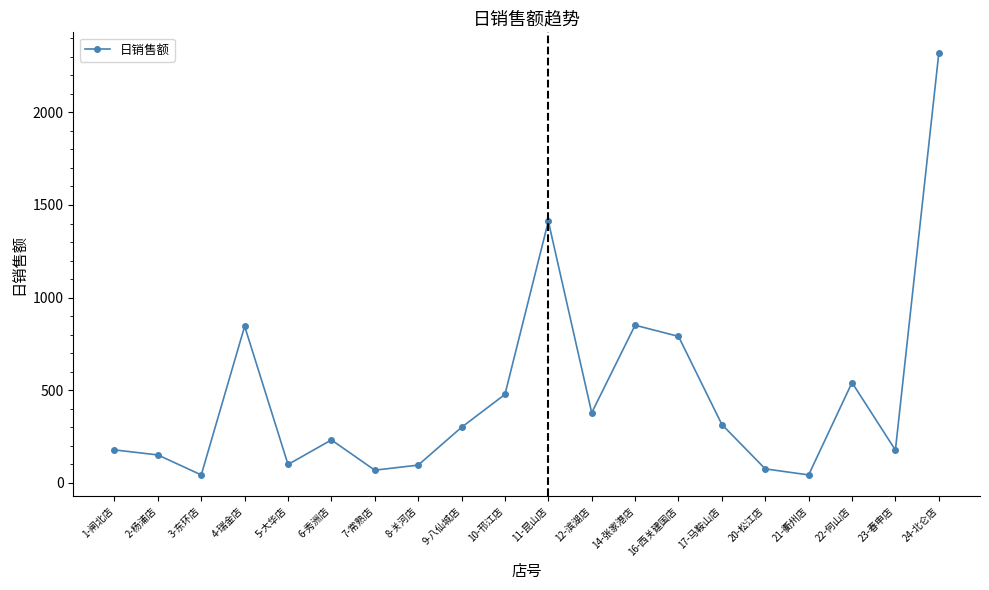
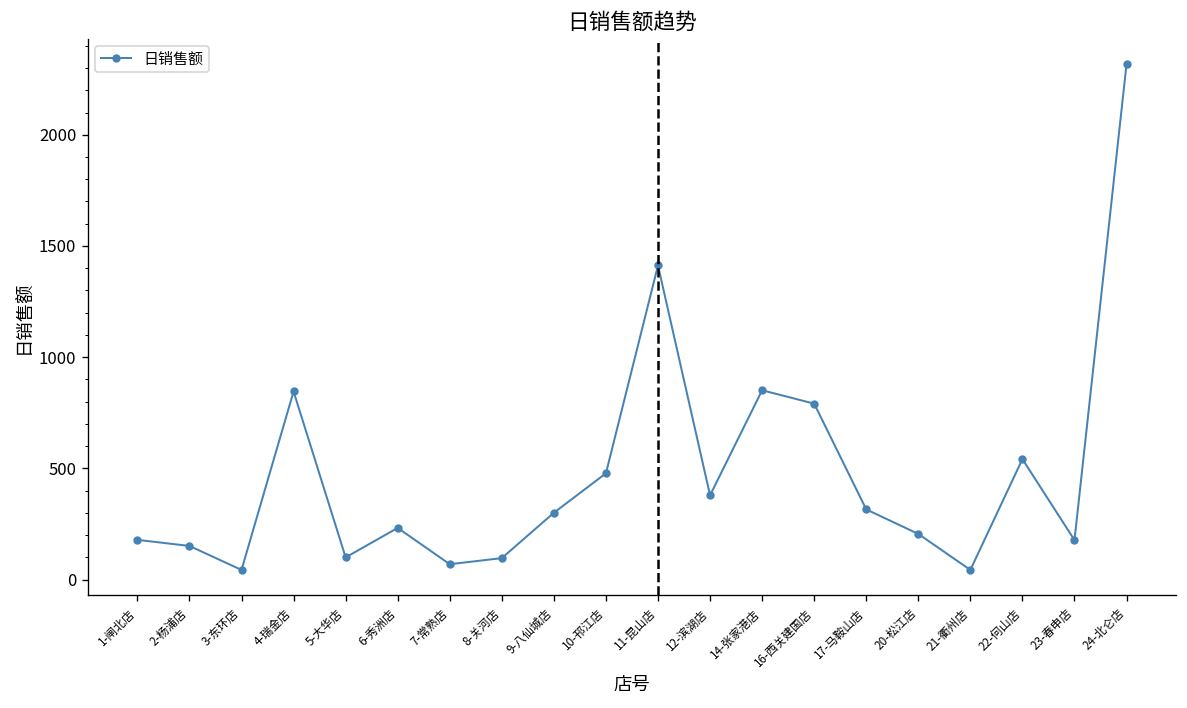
  {
    "1-闸北店": 180,
    "2-杨浦店": 150,
    "3-东环店": 40,
    "4-瑞金店": 850,
    "5-大华店": 100,
    "6-秀洲店": 230,
    "7-常熟店": 70,
    "8-关河店": 100,
    "9-八仙城店": 300,
    "10-邗江店": 480,
    "11-昆山店": 1410,
    "12-滨湖店": 380,
    "14-张家港店": 850,
    "16-西关建国店": 790,
    "17-马鞍山店": 320,
-   "20-松江店": 80,
+   "20-松江店": 210,
    "21-衢州店": 40,
    "22-何山店": 540,
    "23-春申店": 180,
    "24-北仑店": 2320
  }
